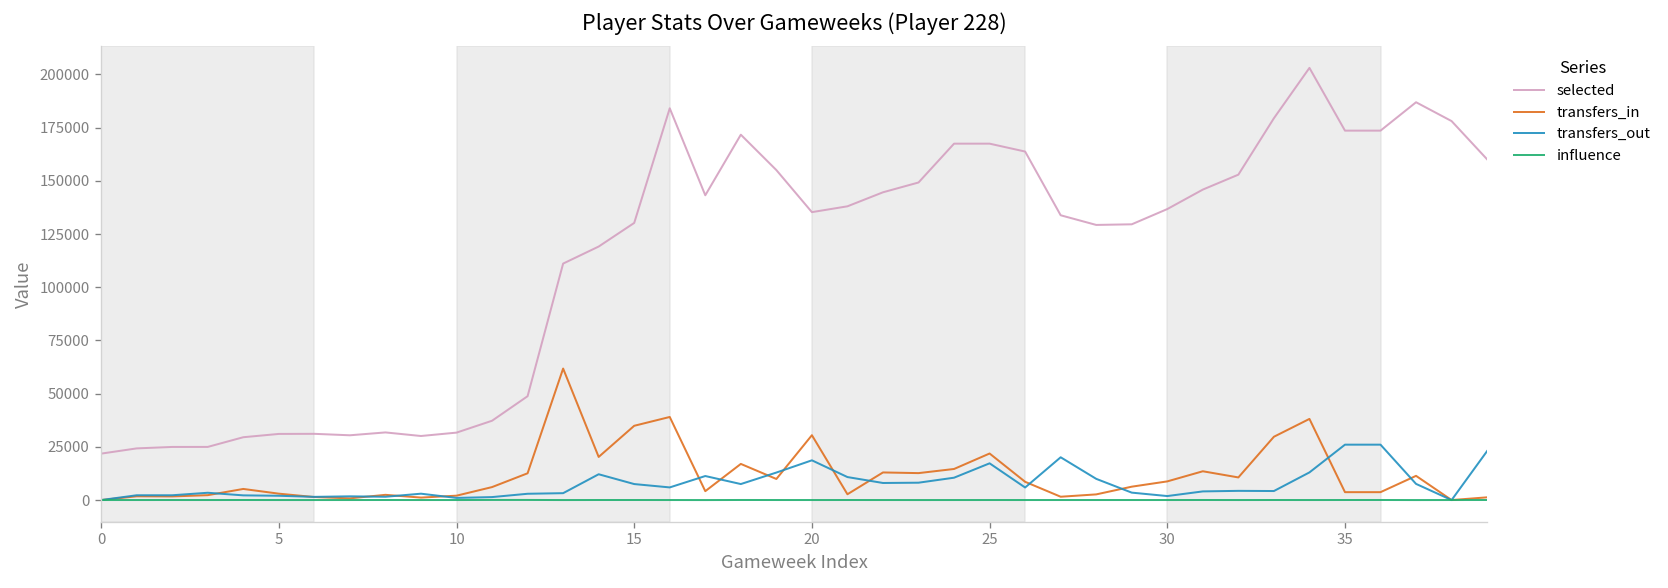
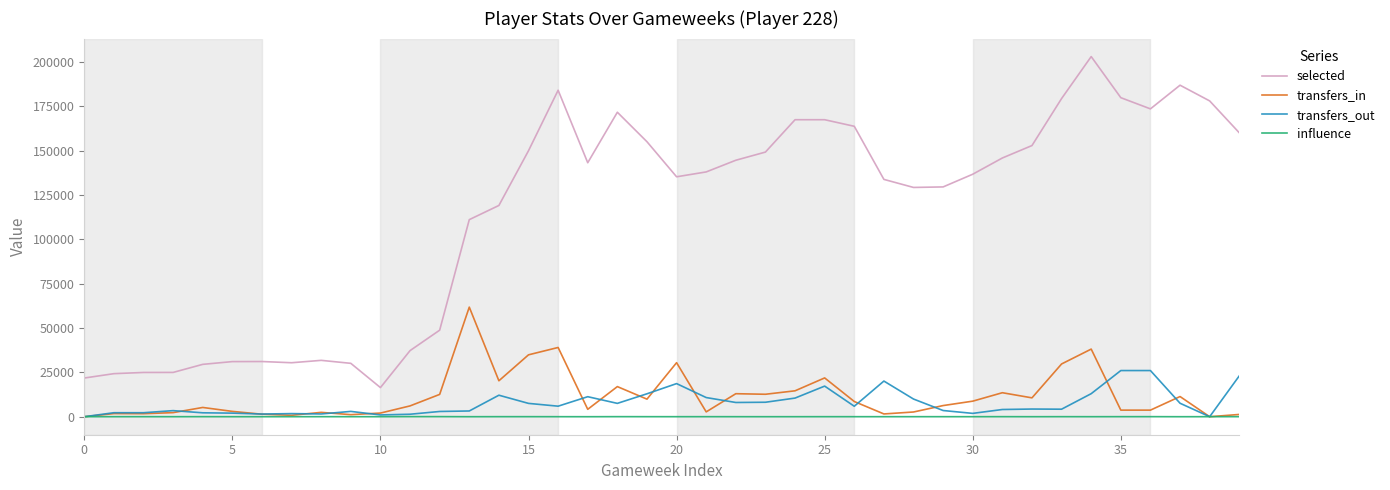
  {
    "selected": {
      "0": 22000,
      "5": 31000,
-     "10": 32000,
-     "15": 130000,
+     "10": 16000,
+     "15": 150000,
      "20": 135000,
      "25": 167000,
      "30": 137000,
-     "35": 174000
+     "35": 180000
    },
    "transfers_in": {
      "15": 35000,
      "20": 30000,
      "25": 22000,
      "30": 9000,
      "35": 4000
    },
    "transfers_out": {
      "15": 8000,
      "20": 19000,
      "25": 17000,
      "30": 2000,
      "35": 26000
    },
    "influence": {
      "5": 0,
      "15": 0,
      "20": 0,
      "25": 0,
      "30": 0,
      "35": 0
    }
  }
